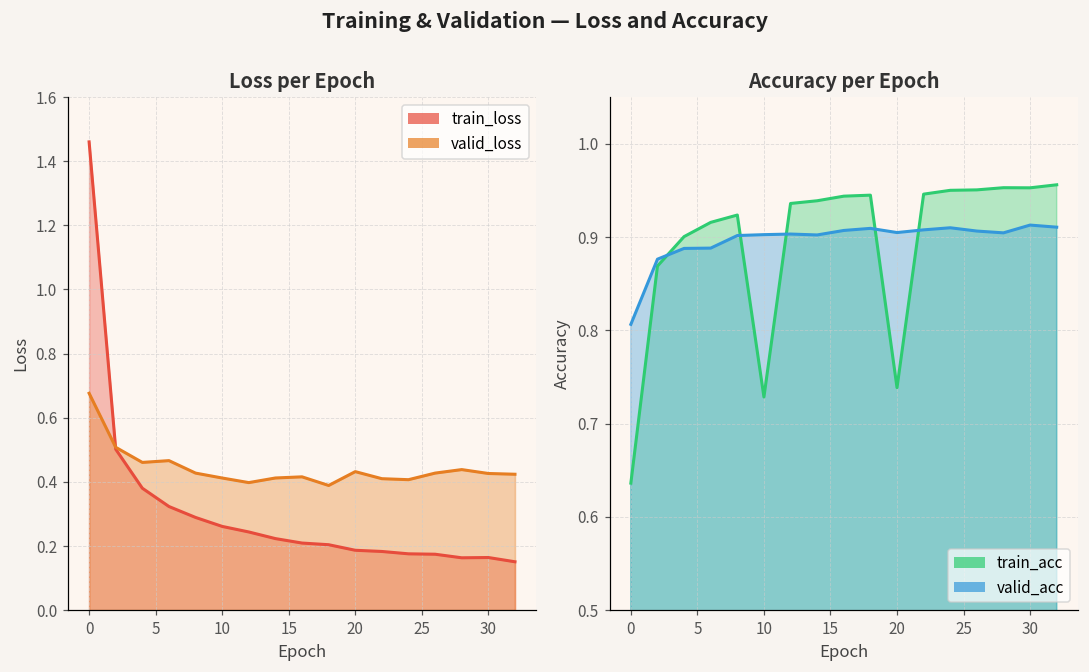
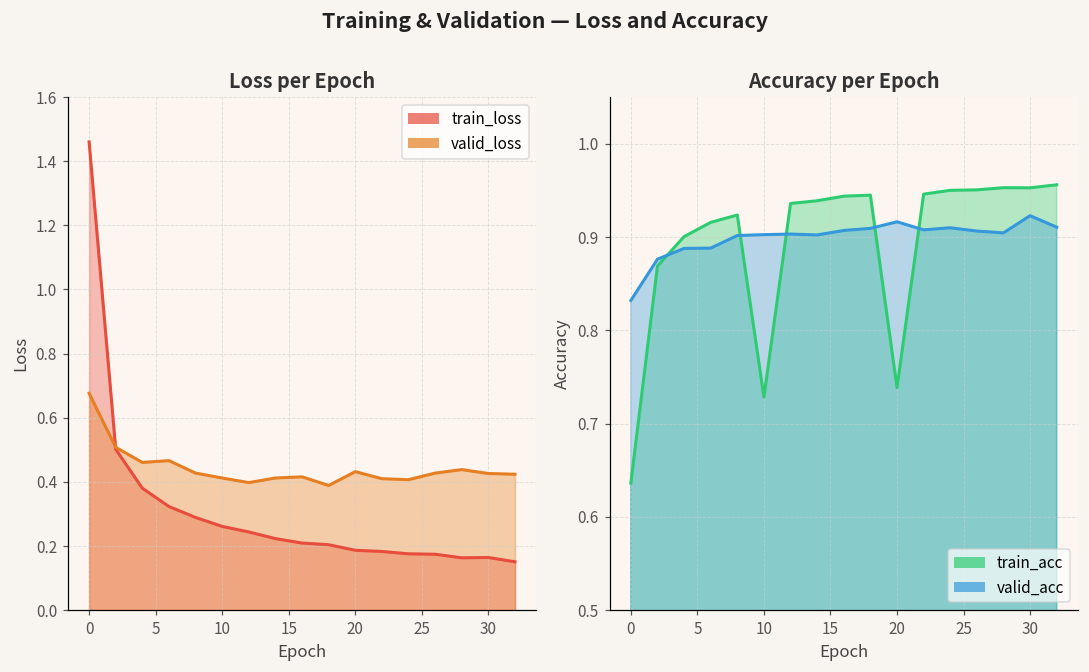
  {
    "Accuracy per Epoch": {
      "train_acc": {
        "0": 0.64,
        "10": 0.73,
        "20": 0.74,
        "30": 0.95
      },
      "valid_acc": {
-       "0": 0.81,
+       "0": 0.83,
        "10": 0.90,
-       "20": 0.90,
-       "30": 0.91
+       "20": 0.92,
+       "30": 0.92
      }
    }
  }
